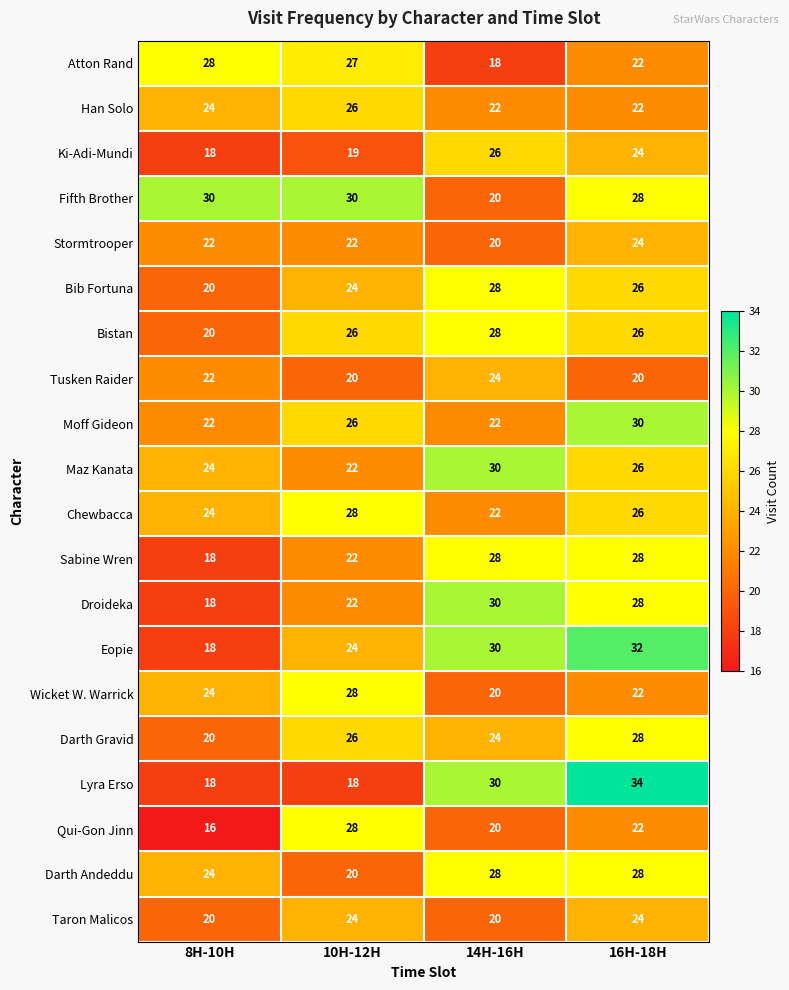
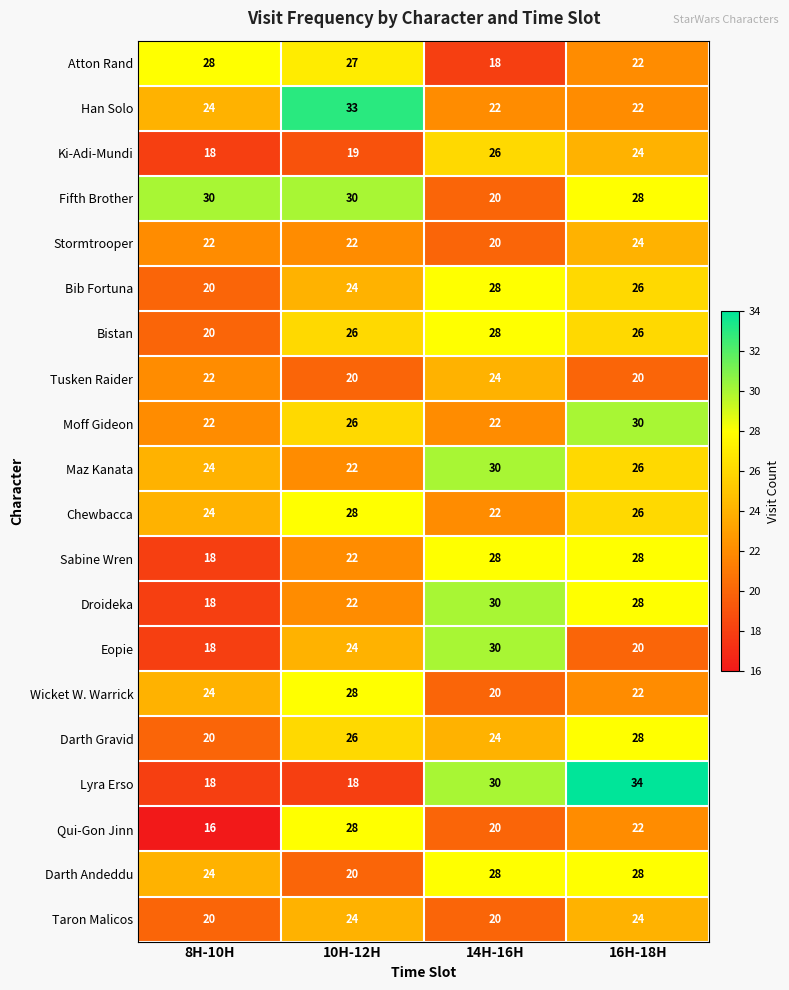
  {
    "Atton Rand": {
      "8H-10H": 28,
      "10H-12H": 27,
      "14H-16H": 18,
      "16H-18H": 22
    },
    "Han Solo": {
      "8H-10H": 24,
-     "10H-12H": 26,
+     "10H-12H": 33,
      "14H-16H": 22,
      "16H-18H": 22
    },
    "Ki-Adi-Mundi": {
      "8H-10H": 18,
      "10H-12H": 19,
      "14H-16H": 26,
      "16H-18H": 24
    },
    "Fifth Brother": {
      "8H-10H": 30,
      "10H-12H": 30,
      "14H-16H": 20,
      "16H-18H": 28
    },
    "Stormtrooper": {
      "8H-10H": 22,
      "10H-12H": 22,
      "14H-16H": 20,
      "16H-18H": 24
    },
    "Bib Fortuna": {
      "8H-10H": 20,
      "10H-12H": 24,
      "14H-16H": 28,
      "16H-18H": 26
    },
    "Bistan": {
      "8H-10H": 20,
      "10H-12H": 26,
      "14H-16H": 28,
      "16H-18H": 26
    },
    "Tusken Raider": {
      "8H-10H": 22,
      "10H-12H": 20,
      "14H-16H": 24,
      "16H-18H": 20
    },
    "Moff Gideon": {
      "8H-10H": 22,
      "10H-12H": 26,
      "14H-16H": 22,
      "16H-18H": 30
    },
    "Maz Kanata": {
      "8H-10H": 24,
      "10H-12H": 22,
      "14H-16H": 30,
      "16H-18H": 26
    },
    "Chewbacca": {
      "8H-10H": 24,
      "10H-12H": 28,
      "14H-16H": 22,
      "16H-18H": 26
    },
    "Sabine Wren": {
      "8H-10H": 18,
      "10H-12H": 22,
      "14H-16H": 28,
      "16H-18H": 28
    },
    "Droideka": {
      "8H-10H": 18,
      "10H-12H": 22,
      "14H-16H": 30,
      "16H-18H": 28
    },
    "Eopie": {
      "8H-10H": 18,
      "10H-12H": 24,
      "14H-16H": 30,
-     "16H-18H": 32
+     "16H-18H": 20
    },
    "Wicket W. Warrick": {
      "8H-10H": 24,
      "10H-12H": 28,
      "14H-16H": 20,
      "16H-18H": 22
    },
    "Darth Gravid": {
      "8H-10H": 20,
      "10H-12H": 26,
      "14H-16H": 24,
      "16H-18H": 28
    },
    "Lyra Erso": {
      "8H-10H": 18,
      "10H-12H": 18,
      "14H-16H": 30,
      "16H-18H": 34
    },
    "Qui-Gon Jinn": {
      "8H-10H": 16,
      "10H-12H": 28,
      "14H-16H": 20,
      "16H-18H": 22
    },
    "Darth Andeddu": {
      "8H-10H": 24,
      "10H-12H": 20,
      "14H-16H": 28,
      "16H-18H": 28
    },
    "Taron Malicos": {
      "8H-10H": 20,
      "10H-12H": 24,
      "14H-16H": 20,
      "16H-18H": 24
    }
  }
